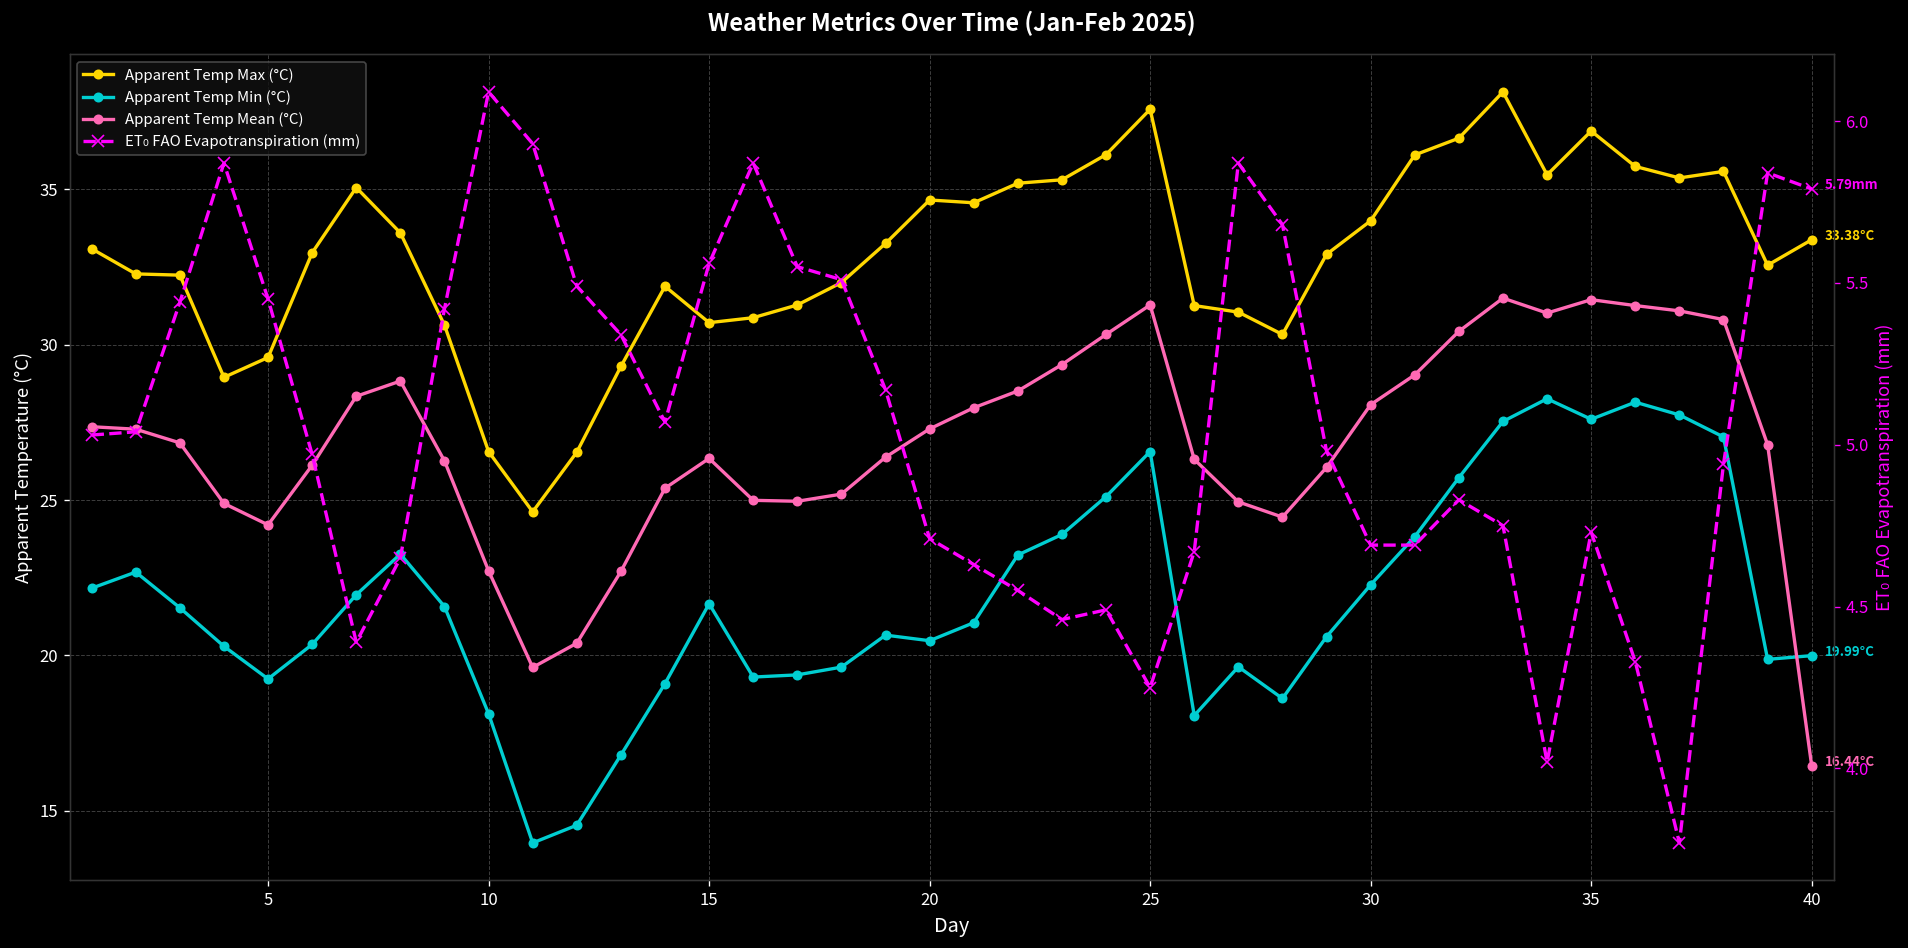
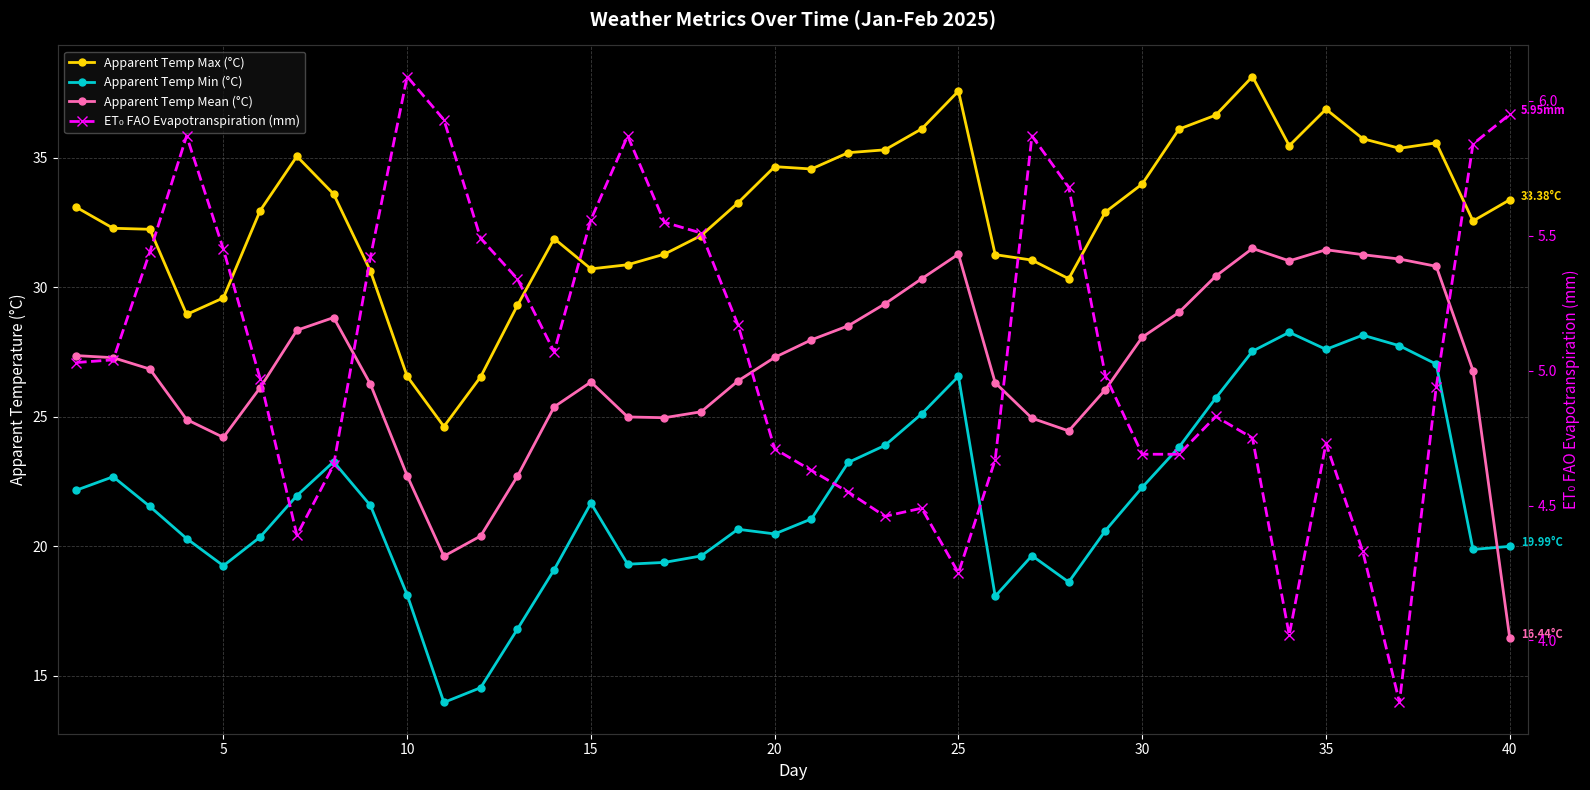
  {
    "Apparent Temp Max (°C)": {
      "40": "33.38°C"
    },
    "Apparent Temp Min (°C)": {
      "40": "19.99°C"
    },
    "Apparent Temp Mean (°C)": {
      "40": "16.44°C"
    },
    "ET₀ FAO Evapotranspiration (mm)": {
-     "40": "5.79"
+     "40": "5.95"
    }
  }
